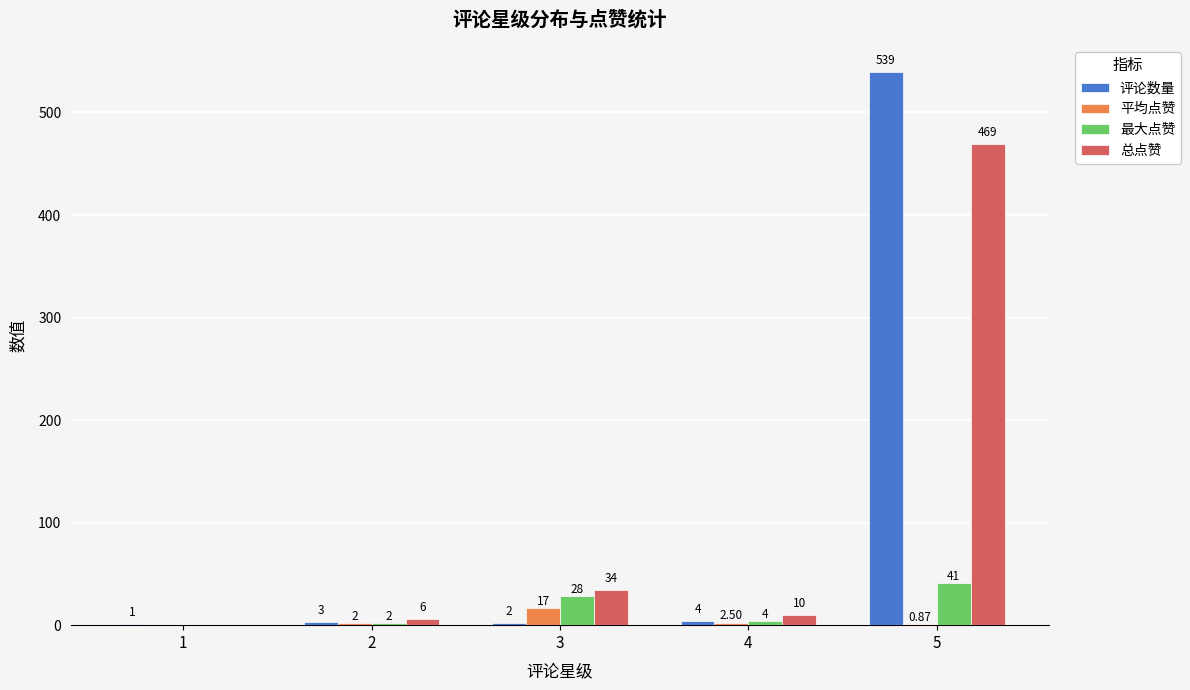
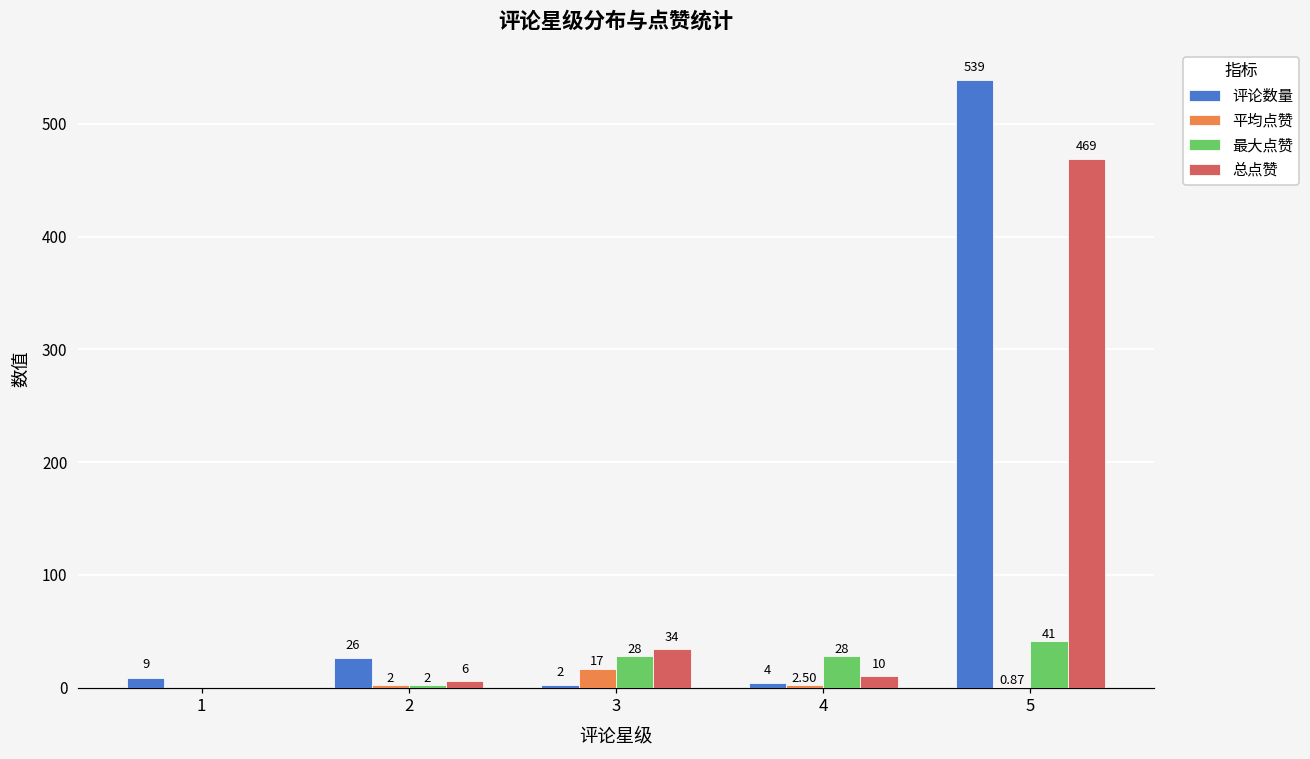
  {
    "评论数量": {
-     "1": 1,
-     "2": 3,
+     "1": 9,
+     "2": 26,
      "3": 2,
      "4": 4,
      "5": 539
    },
    "最大点赞": {
      "2": 2,
      "3": 28,
-     "4": 4,
+     "4": 28,
      "5": 41
    }
  }
